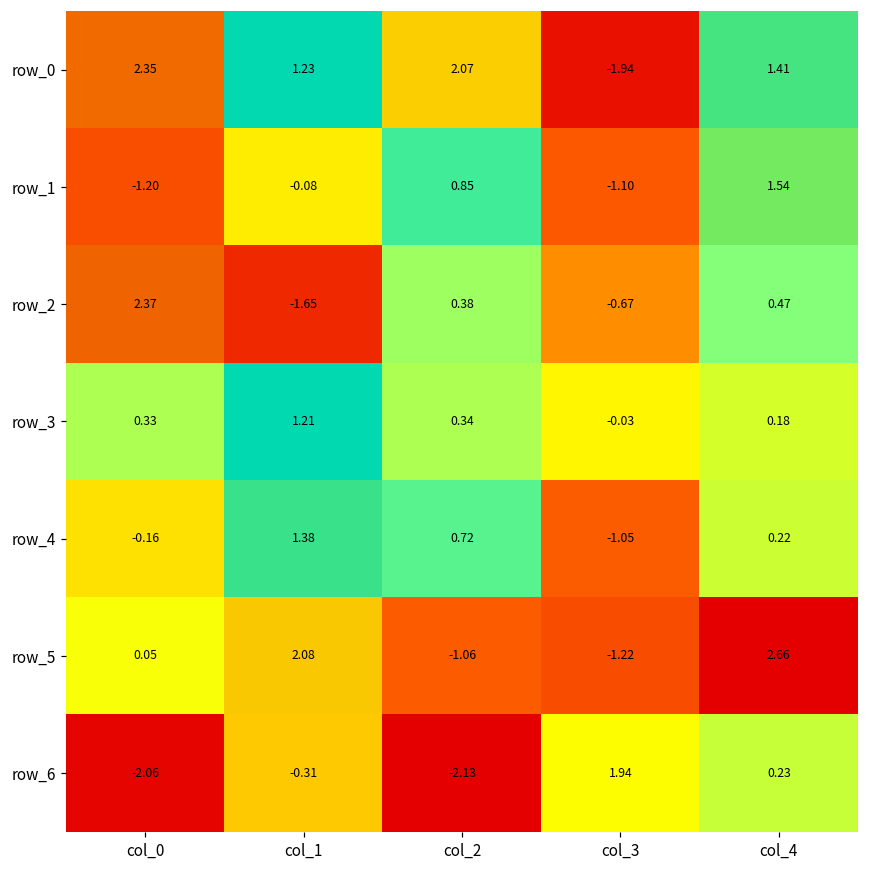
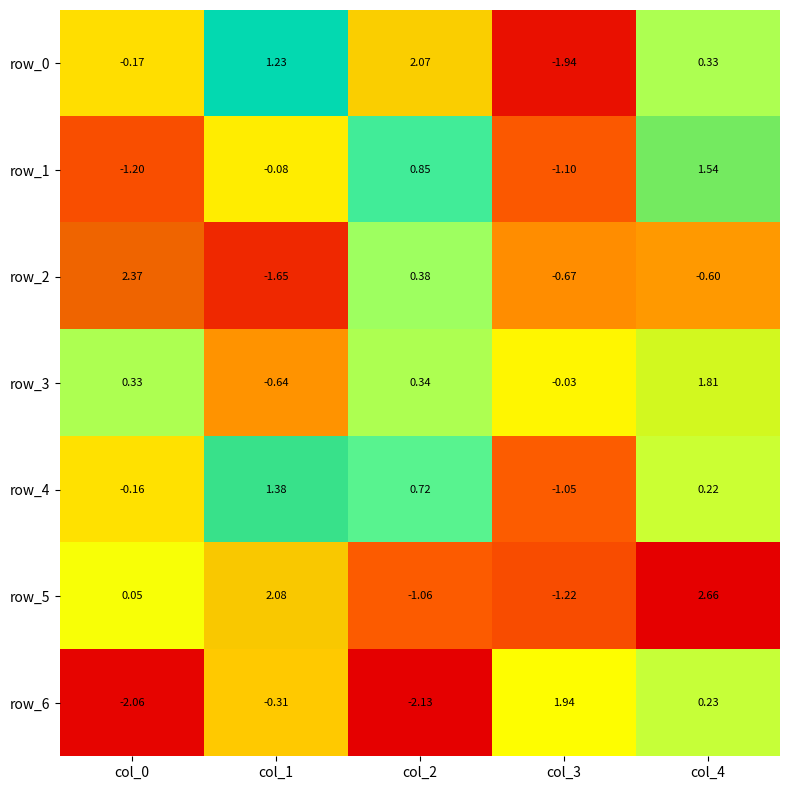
  {
    "row_0": {
-     "col_0": 2.35,
+     "col_0": -0.17,
      "col_1": 1.23,
      "col_2": 2.07,
      "col_3": -1.94,
-     "col_4": 1.41
+     "col_4": 0.33
    },
    "row_1": {
      "col_0": -1.20,
      "col_1": -0.08,
      "col_2": 0.85,
      "col_3": -1.10,
      "col_4": 1.54
    },
    "row_2": {
      "col_0": 2.37,
      "col_1": -1.65,
      "col_2": 0.38,
      "col_3": -0.67,
-     "col_4": 0.47
+     "col_4": -0.60
    },
    "row_3": {
      "col_0": 0.33,
-     "col_1": 1.21,
+     "col_1": -0.64,
      "col_2": 0.34,
      "col_3": -0.03,
-     "col_4": 0.18
+     "col_4": 1.81
    },
    "row_4": {
      "col_0": -0.16,
      "col_1": 1.38,
      "col_2": 0.72,
      "col_3": -1.05,
      "col_4": 0.22
    },
    "row_5": {
      "col_0": 0.05,
      "col_1": 2.08,
      "col_2": -1.06,
      "col_3": -1.22,
      "col_4": 2.66
    },
    "row_6": {
      "col_0": -2.06,
      "col_1": -0.31,
      "col_2": -2.13,
      "col_3": 1.94,
      "col_4": 0.23
    }
  }
